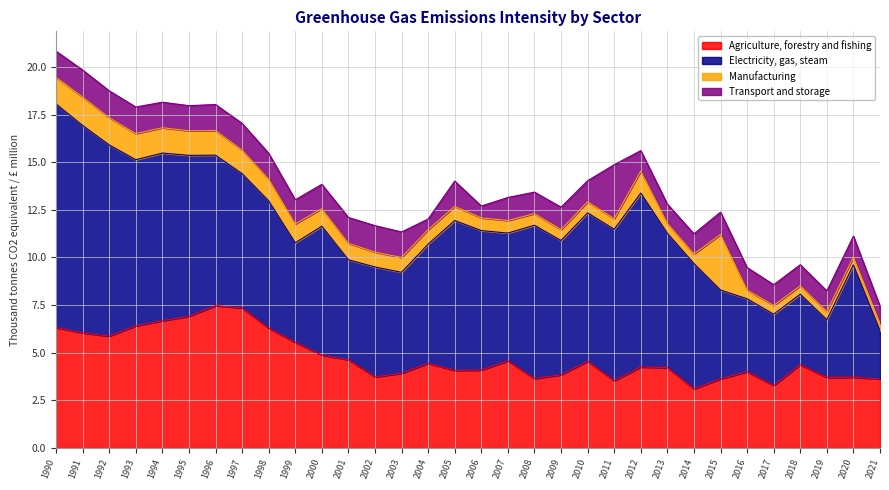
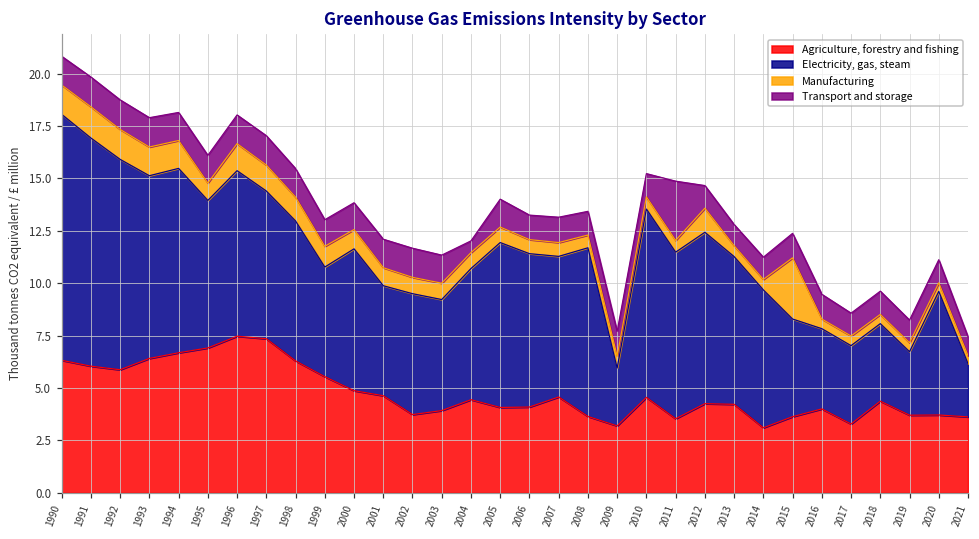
  {
    "Agriculture, forestry and fishing": {
      "1990": 6.3,
      "1991": 6.0,
      "1992": 5.9,
      "1993": 6.4,
      "1994": 6.7,
      "1995": 6.9,
      "1996": 7.5,
      "1997": 7.4,
      "1998": 6.3,
      "1999": 5.5,
      "2000": 4.9,
      "2001": 4.6,
      "2002": 3.7,
      "2003": 3.9,
      "2004": 4.4,
      "2005": 4.1,
      "2006": 4.1,
      "2007": 4.6,
      "2008": 3.6,
-     "2009": 3.8,
+     "2009": 3.2,
      "2010": 4.6,
      "2011": 3.5,
      "2012": 4.3,
      "2013": 4.2,
      "2014": 3.1,
      "2015": 3.6,
      "2016": 4.0,
      "2017": 3.3,
      "2018": 4.4,
      "2019": 3.7,
      "2020": 3.7,
      "2021": 3.6
    },
    "Electricity, gas, steam": {
      "1990": 11.7,
      "1991": 10.9,
      "1992": 10.0,
      "1993": 8.7,
      "1994": 8.8,
-     "1995": 8.5,
+     "1995": 7.0,
      "1996": 7.9,
      "1997": 7.0,
      "1998": 6.7,
      "1999": 5.2,
      "2000": 6.8,
      "2001": 5.2,
      "2002": 5.8,
      "2003": 5.3,
      "2004": 6.3,
      "2005": 7.9,
      "2006": 7.3,
      "2007": 6.7,
      "2008": 8.1,
-     "2009": 7.1,
-     "2010": 7.8,
+     "2009": 2.8,
+     "2010": 9.0,
      "2011": 8.0,
-     "2012": 9.1,
+     "2012": 8.2,
      "2013": 7.1,
      "2014": 6.6,
      "2015": 4.7,
      "2016": 3.8,
      "2017": 3.7,
      "2018": 3.7,
      "2019": 3.0,
      "2020": 5.9,
      "2021": 2.5
    },
    "Manufacturing": {
      "1990": 1.4,
      "1991": 1.5,
      "1992": 1.4,
      "1993": 1.4,
      "1994": 1.3,
-     "1995": 1.3,
+     "1995": 0.8,
      "1996": 1.3,
      "1997": 1.2,
      "1998": 1.1,
      "1999": 1.0,
      "2000": 0.9,
      "2001": 0.9,
      "2002": 0.8,
      "2003": 0.8,
      "2004": 0.8,
      "2005": 0.7,
      "2006": 0.7,
      "2007": 0.7,
      "2008": 0.6,
      "2009": 0.6,
      "2010": 0.6,
      "2011": 0.6,
      "2012": 1.2,
      "2013": 0.5,
      "2014": 0.5,
      "2015": 2.9,
      "2016": 0.5,
      "2017": 0.5,
      "2018": 0.4,
      "2019": 0.4,
      "2020": 0.4,
      "2021": 0.4
    },
    "Transport and storage": {
      "1990": 1.4,
      "1991": 1.4,
      "1992": 1.4,
      "1993": 1.4,
      "1994": 1.3,
      "1995": 1.3,
      "1996": 1.4,
      "1997": 1.4,
      "1998": 1.4,
      "1999": 1.3,
      "2000": 1.3,
      "2001": 1.4,
      "2002": 1.4,
      "2003": 1.3,
      "2004": 0.6,
      "2005": 1.3,
-     "2006": 0.6,
+     "2006": 1.2,
      "2007": 1.2,
      "2008": 1.1,
      "2009": 1.2,
      "2010": 1.1,
      "2011": 2.8,
      "2012": 1.1,
      "2013": 1.0,
      "2014": 1.1,
      "2015": 1.2,
      "2016": 1.2,
      "2017": 1.1,
      "2018": 1.1,
      "2019": 1.1,
      "2020": 1.1,
      "2021": 0.9
    }
  }
